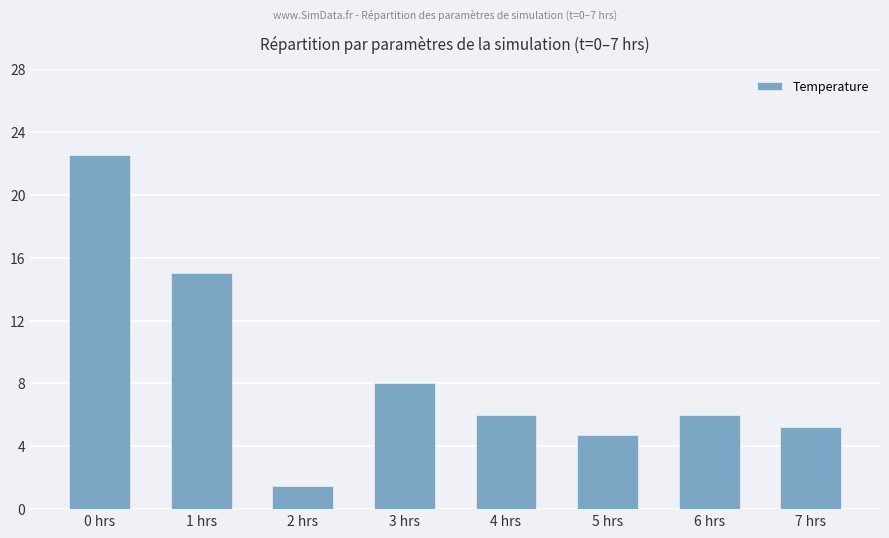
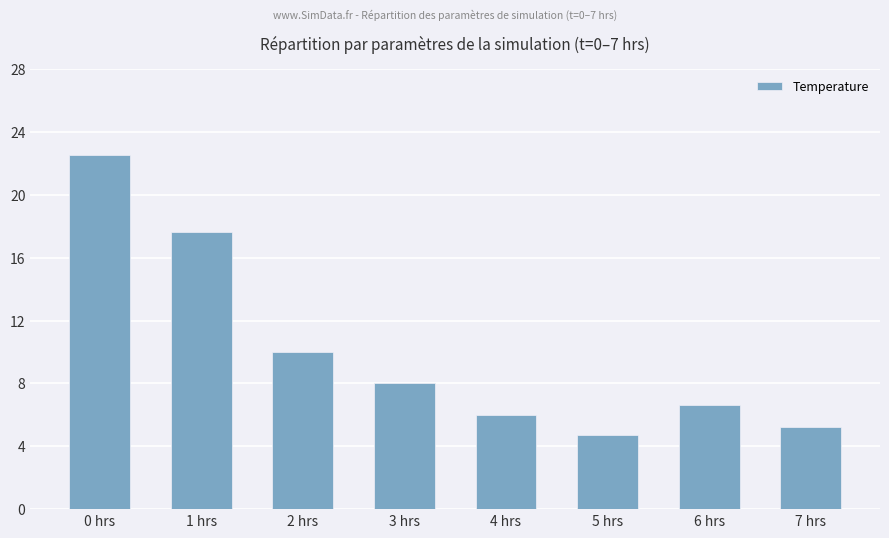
  {
    "0 hrs": 22.5,
-   "1 hrs": 15.0,
-   "2 hrs": 1.5,
+   "1 hrs": 17.6,
+   "2 hrs": 10.0,
    "3 hrs": 8.0,
    "4 hrs": 6.0,
    "5 hrs": 4.7,
-   "6 hrs": 6.0,
+   "6 hrs": 6.6,
    "7 hrs": 5.2
  }
